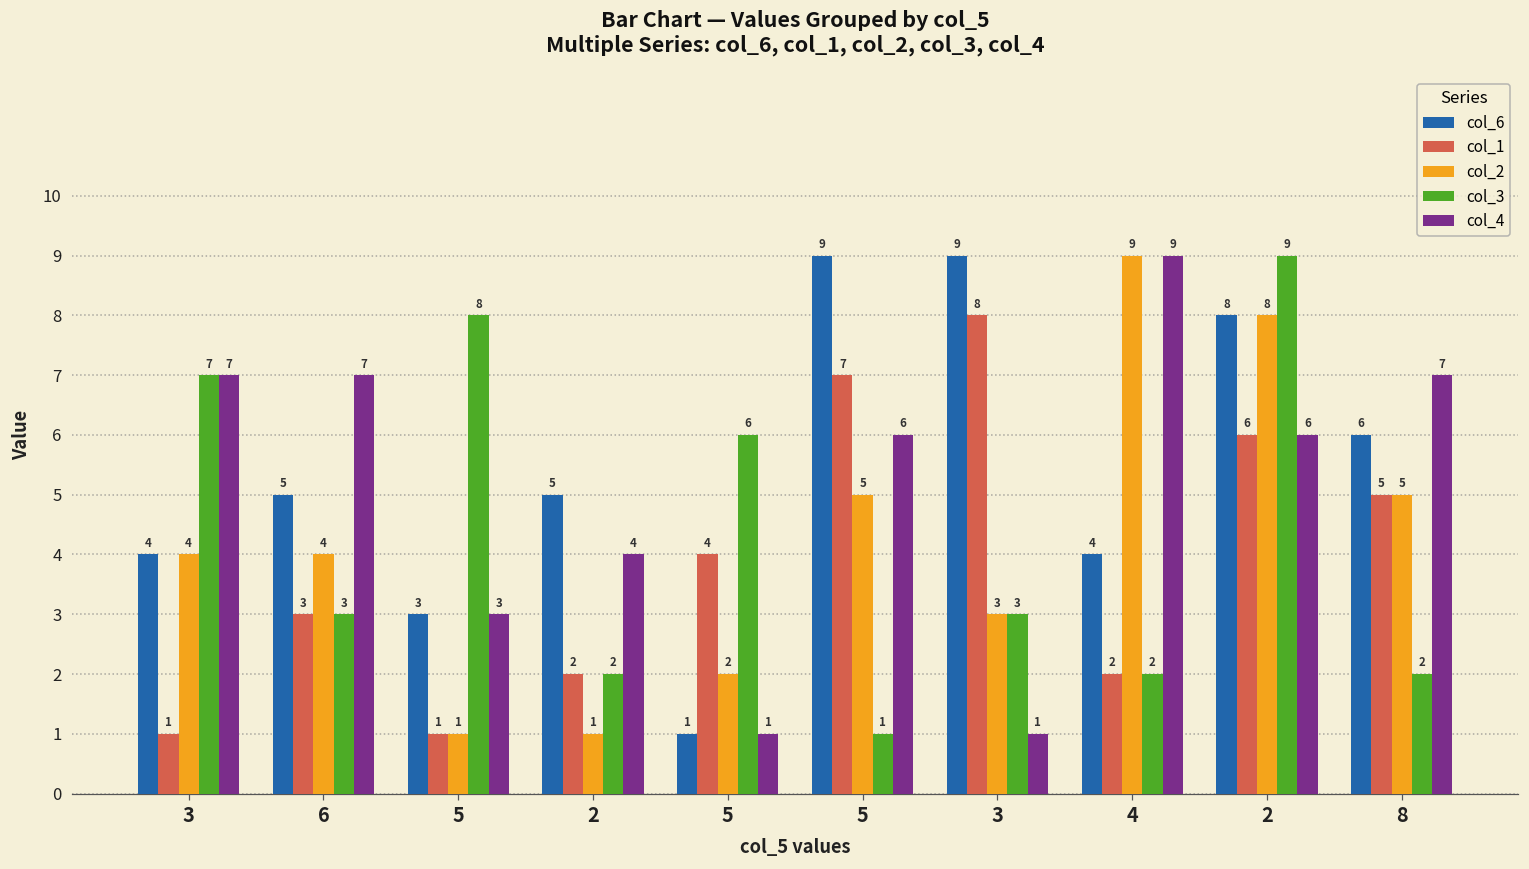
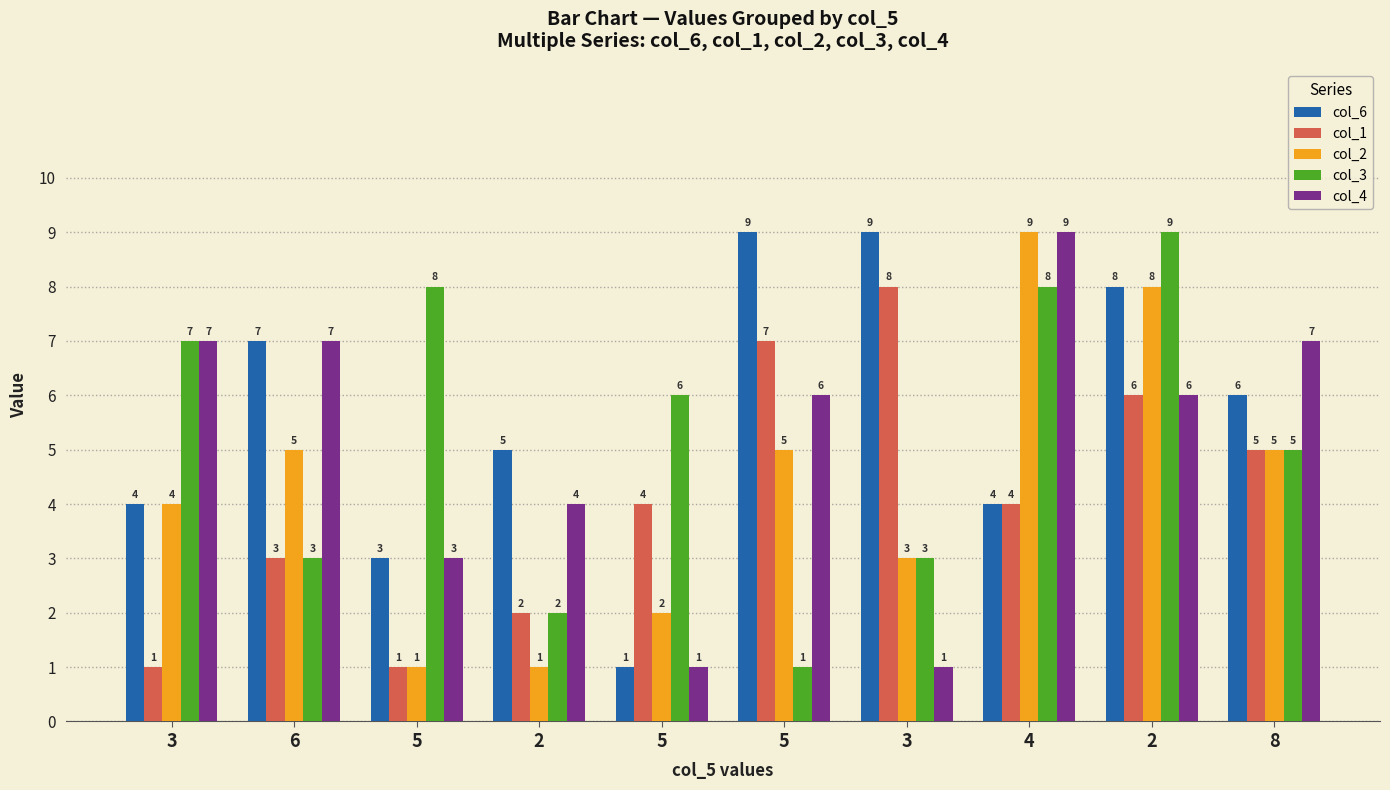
  {
    "col_6": {
-     "6": 5,
+     "6": 7,
      "4": 4,
      "8": 6
    },
    "col_1": {
      "6": 3,
-     "4": 2,
+     "4": 4,
      "8": 5
    },
    "col_2": {
-     "6": 4,
+     "6": 5,
      "4": 9,
      "8": 5
    },
    "col_3": {
      "6": 3,
-     "4": 2,
-     "8": 2
+     "4": 8,
+     "8": 5
    },
    "col_4": {
      "6": 7,
      "4": 9,
      "8": 7
    }
  }
